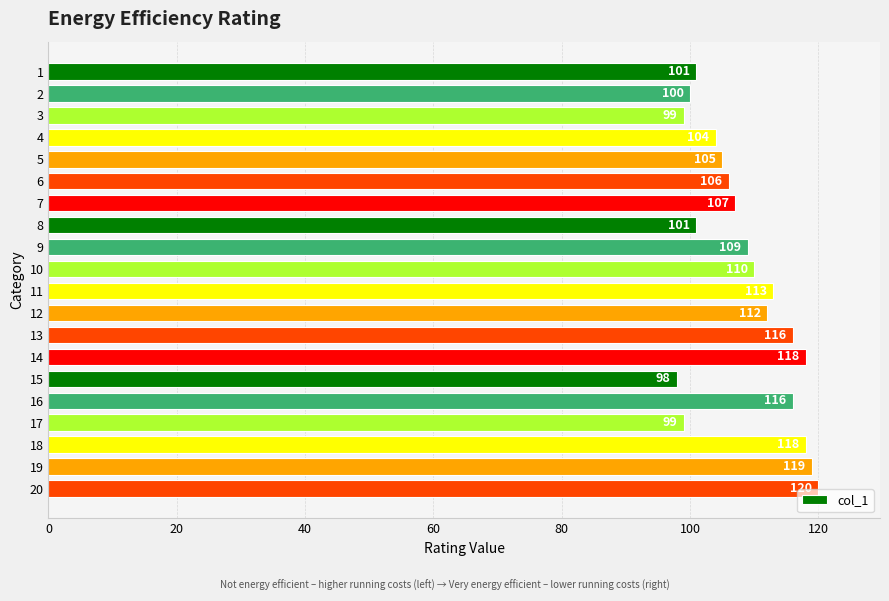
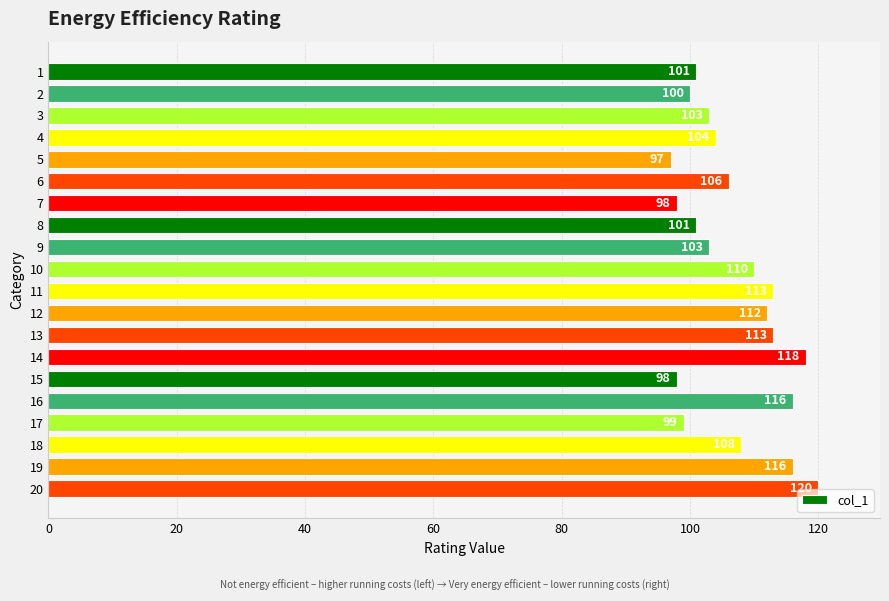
  {
    "1": 101,
    "2": 100,
-   "3": 99,
+   "3": 103,
    "4": 104,
-   "5": 105,
+   "5": 97,
    "6": 106,
-   "7": 107,
+   "7": 98,
    "8": 101,
-   "9": 109,
+   "9": 103,
    "10": 110,
    "11": 113,
    "12": 112,
-   "13": 116,
+   "13": 113,
    "14": 118,
    "15": 98,
    "16": 116,
    "17": 99,
-   "18": 118,
-   "19": 119
+   "18": 108,
+   "19": 116
  }
